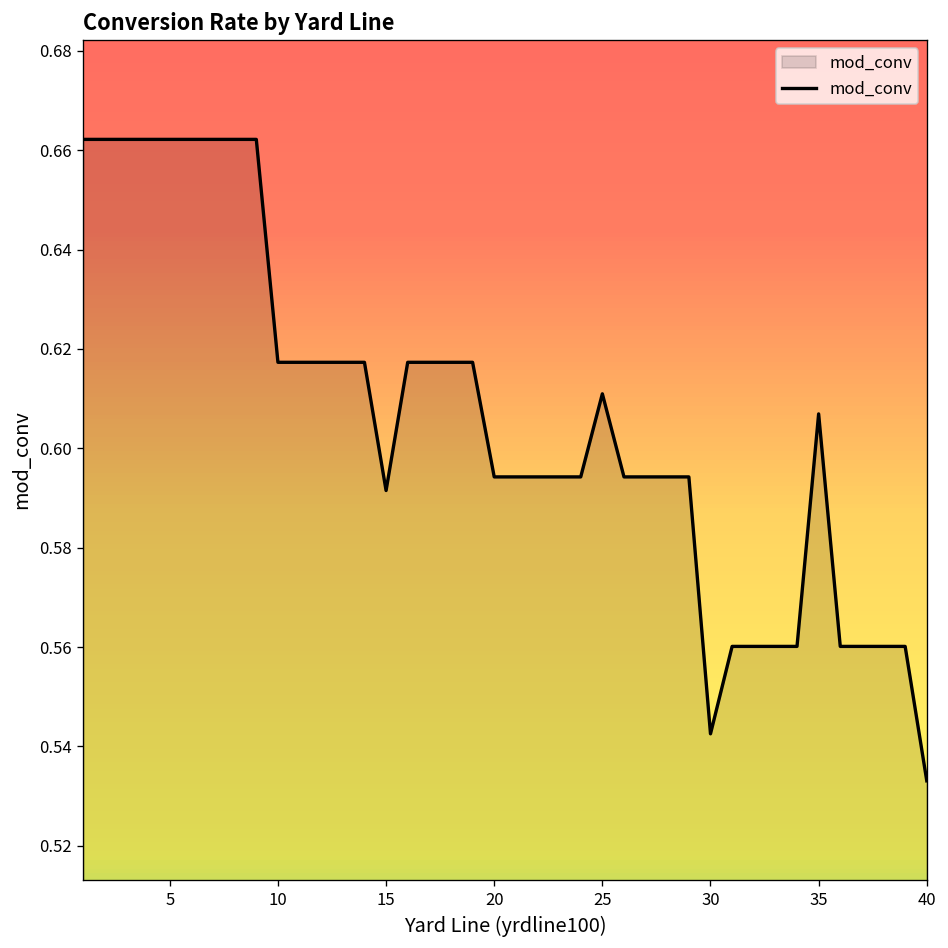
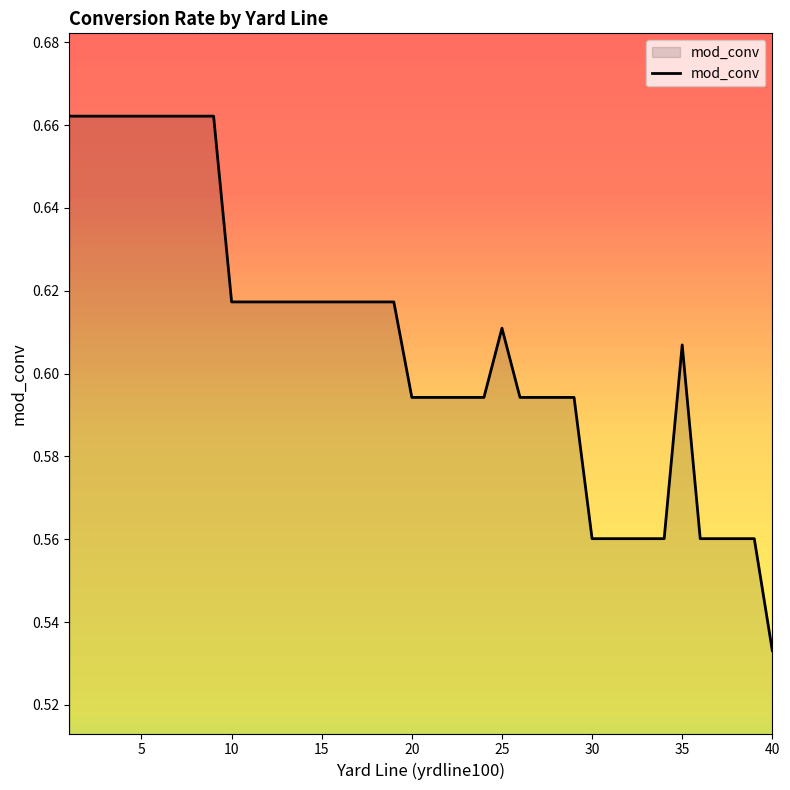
  {
    "5": 0.662,
    "10": 0.617,
-   "15": 0.592,
+   "15": 0.617,
    "20": 0.594,
    "25": 0.611,
-   "30": 0.543,
+   "30": 0.560,
    "35": 0.607,
    "40": 0.533
  }
